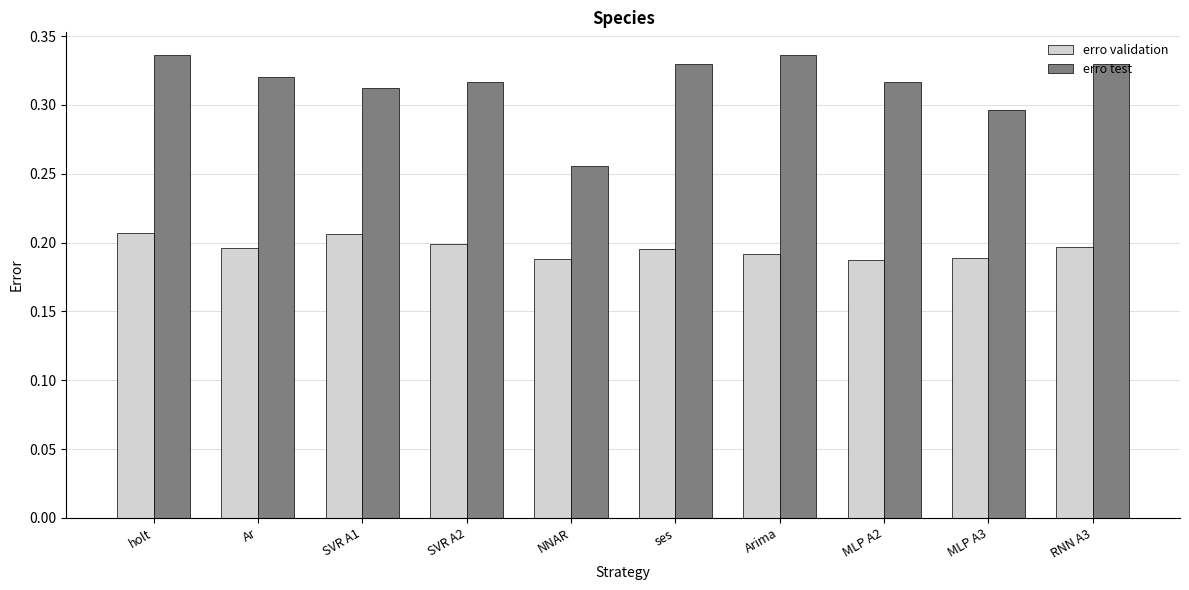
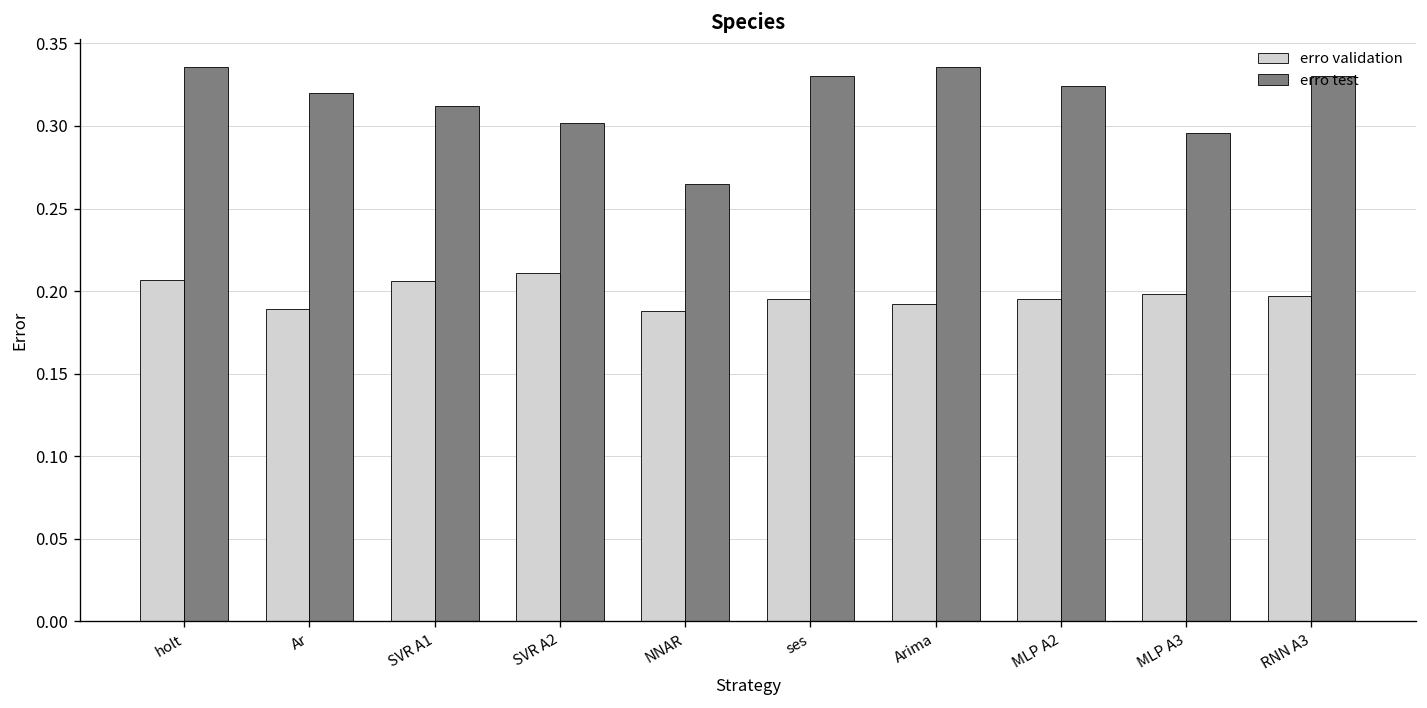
  {
    "erro validation": {
      "holt": 0.207,
-     "Ar": 0.196,
+     "Ar": 0.189,
      "SVR A1": 0.206,
-     "SVR A2": 0.199,
+     "SVR A2": 0.211,
      "NNAR": 0.188,
      "ses": 0.195,
      "Arima": 0.192,
-     "MLP A2": 0.187,
-     "MLP A3": 0.189,
+     "MLP A2": 0.195,
+     "MLP A3": 0.198,
      "RNN A3": 0.197
    },
    "erro test": {
      "holt": 0.336,
      "Ar": 0.320,
      "SVR A1": 0.312,
-     "SVR A2": 0.317,
-     "NNAR": 0.256,
+     "SVR A2": 0.302,
+     "NNAR": 0.265,
      "ses": 0.330,
      "Arima": 0.336,
-     "MLP A2": 0.317,
+     "MLP A2": 0.324,
      "MLP A3": 0.296,
      "RNN A3": 0.330
    }
  }
